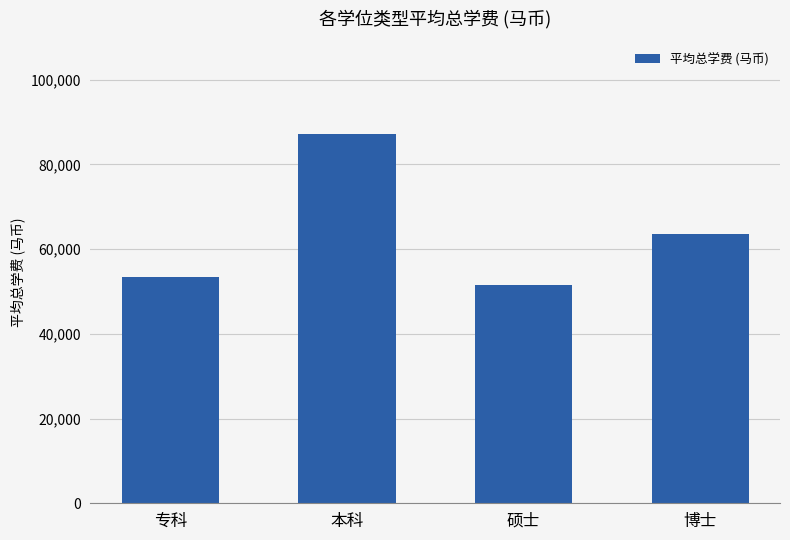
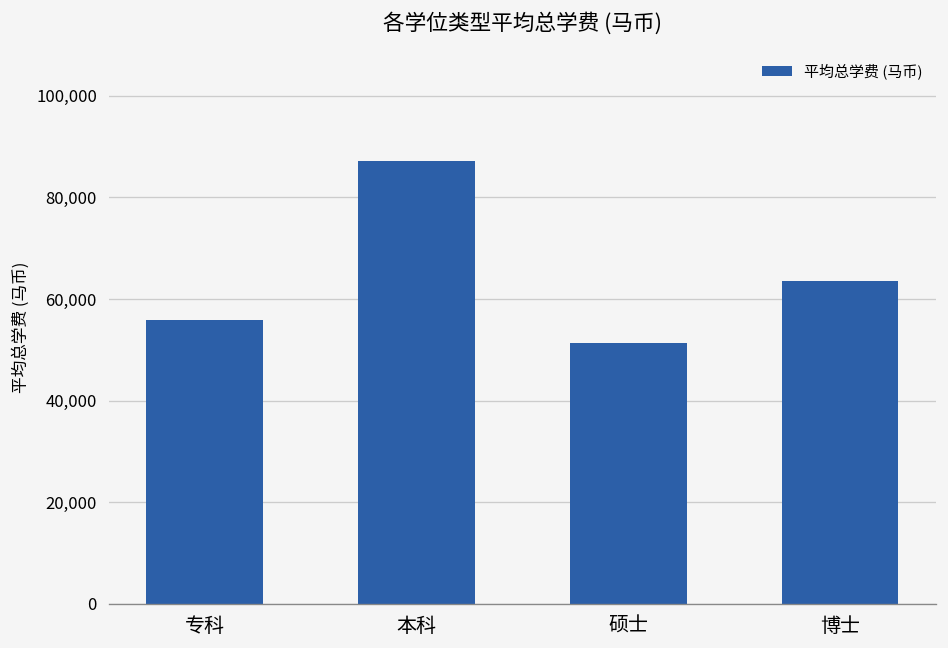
  {
-   "专科": "53,000",
+   "专科": "56,000",
    "本科": "87,000",
    "硕士": "51,000",
    "博士": "64,000"
  }
